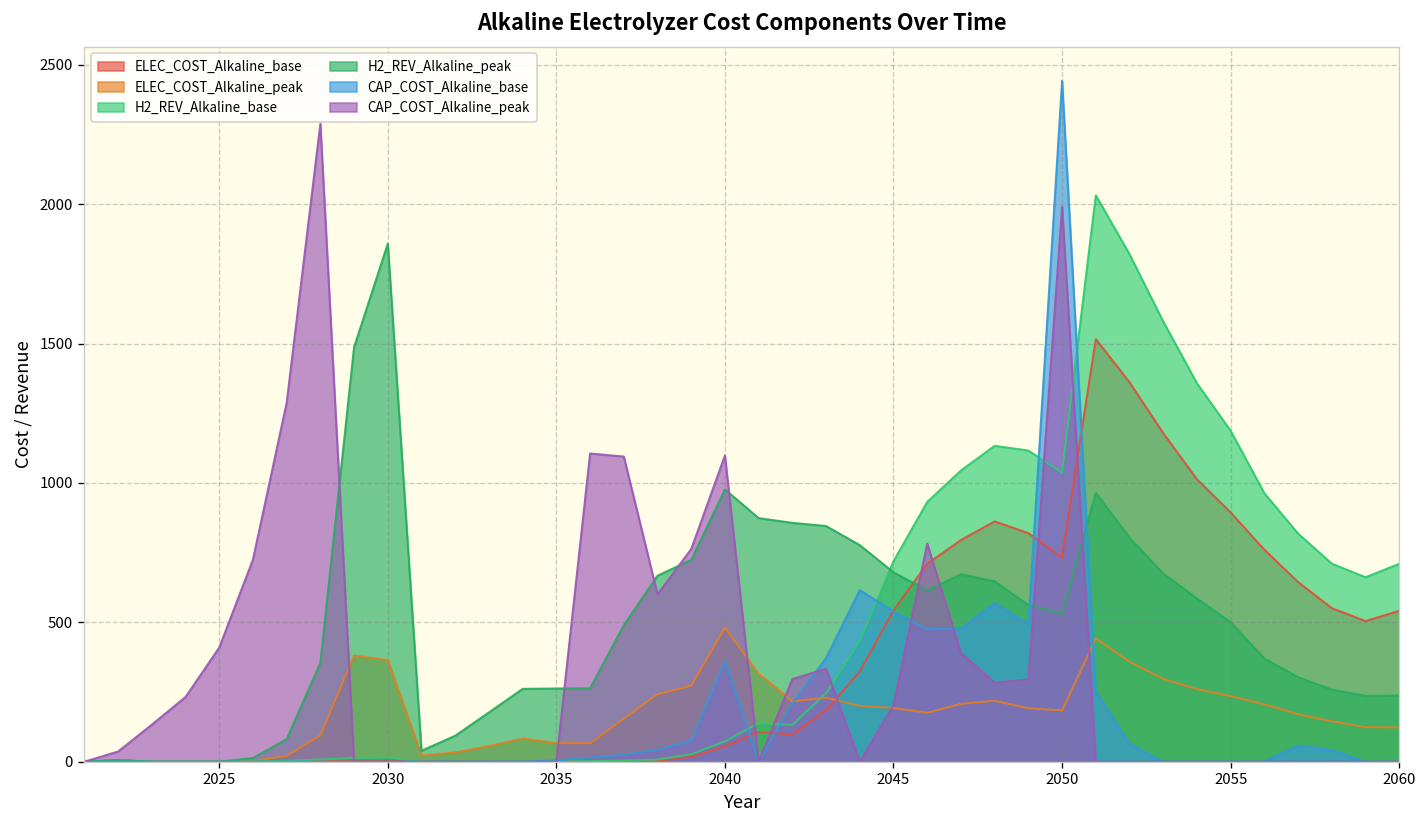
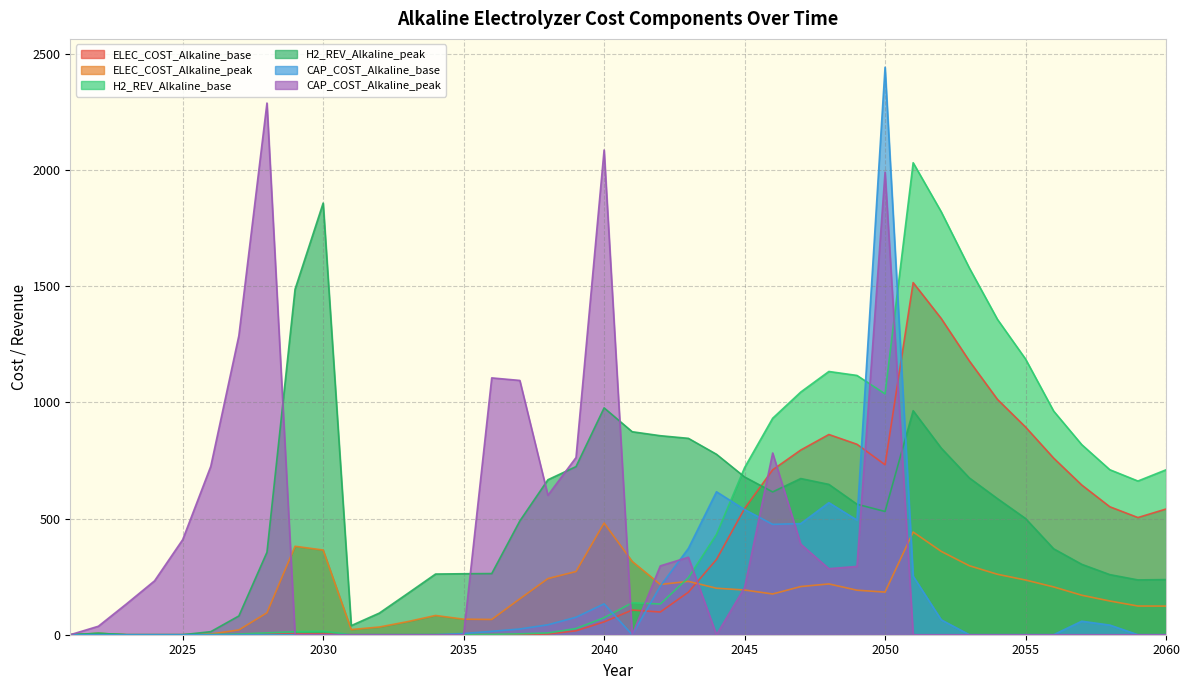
  {
    "CAP_COST_Alkaline_base": {
-     "2040": 360,
+     "2040": 130,
      "2050": 2440
    },
    "CAP_COST_Alkaline_peak": {
      "2025": 410,
-     "2040": 1100,
+     "2040": 2090,
      "2050": 1990
    }
  }
